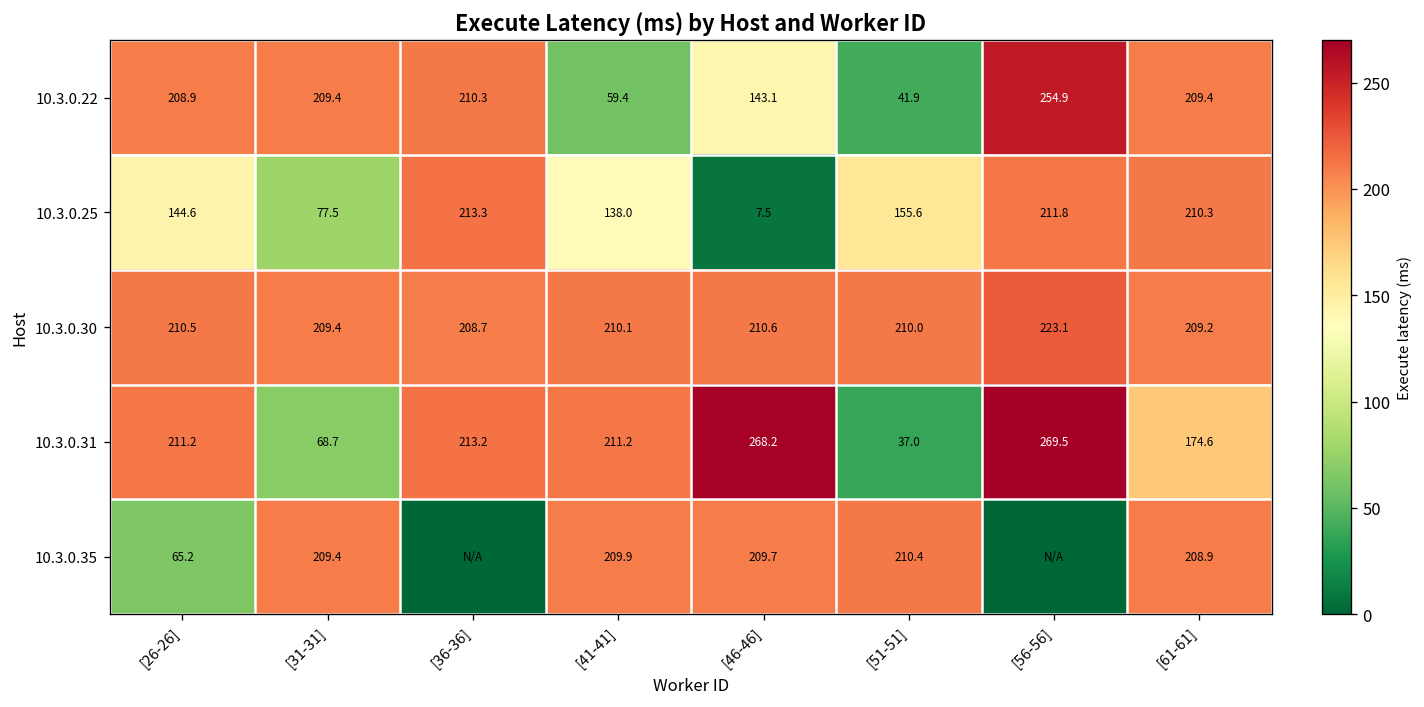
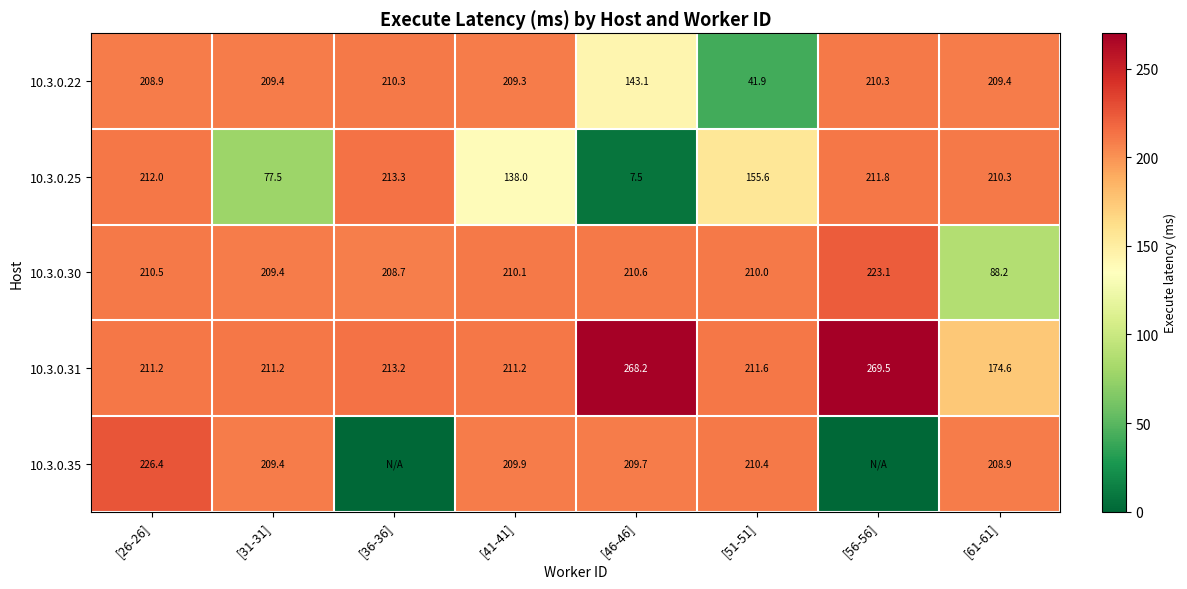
  {
    "10.3.0.22": {
      "[26-26]": 208.9,
      "[31-31]": 209.4,
      "[36-36]": 210.3,
-     "[41-41]": 59.4,
+     "[41-41]": 209.3,
      "[46-46]": 143.1,
      "[51-51]": 41.9,
-     "[56-56]": 254.9,
+     "[56-56]": 210.3,
      "[61-61]": 209.4
    },
    "10.3.0.25": {
-     "[26-26]": 144.6,
+     "[26-26]": 212.0,
      "[31-31]": 77.5,
      "[36-36]": 213.3,
      "[41-41]": 138.0,
      "[46-46]": 7.5,
      "[51-51]": 155.6,
      "[56-56]": 211.8,
      "[61-61]": 210.3
    },
    "10.3.0.30": {
      "[26-26]": 210.5,
      "[31-31]": 209.4,
      "[36-36]": 208.7,
      "[41-41]": 210.1,
      "[46-46]": 210.6,
      "[51-51]": 210.0,
      "[56-56]": 223.1,
-     "[61-61]": 209.2
+     "[61-61]": 88.2
    },
    "10.3.0.31": {
      "[26-26]": 211.2,
-     "[31-31]": 68.7,
+     "[31-31]": 211.2,
      "[36-36]": 213.2,
      "[41-41]": 211.2,
      "[46-46]": 268.2,
-     "[51-51]": 37.0,
+     "[51-51]": 211.6,
      "[56-56]": 269.5,
      "[61-61]": 174.6
    },
    "10.3.0.35": {
-     "[26-26]": 65.2,
+     "[26-26]": 226.4,
      "[31-31]": 209.4,
      "[41-41]": 209.9,
      "[46-46]": 209.7,
      "[51-51]": 210.4,
      "[61-61]": 208.9
    }
  }
